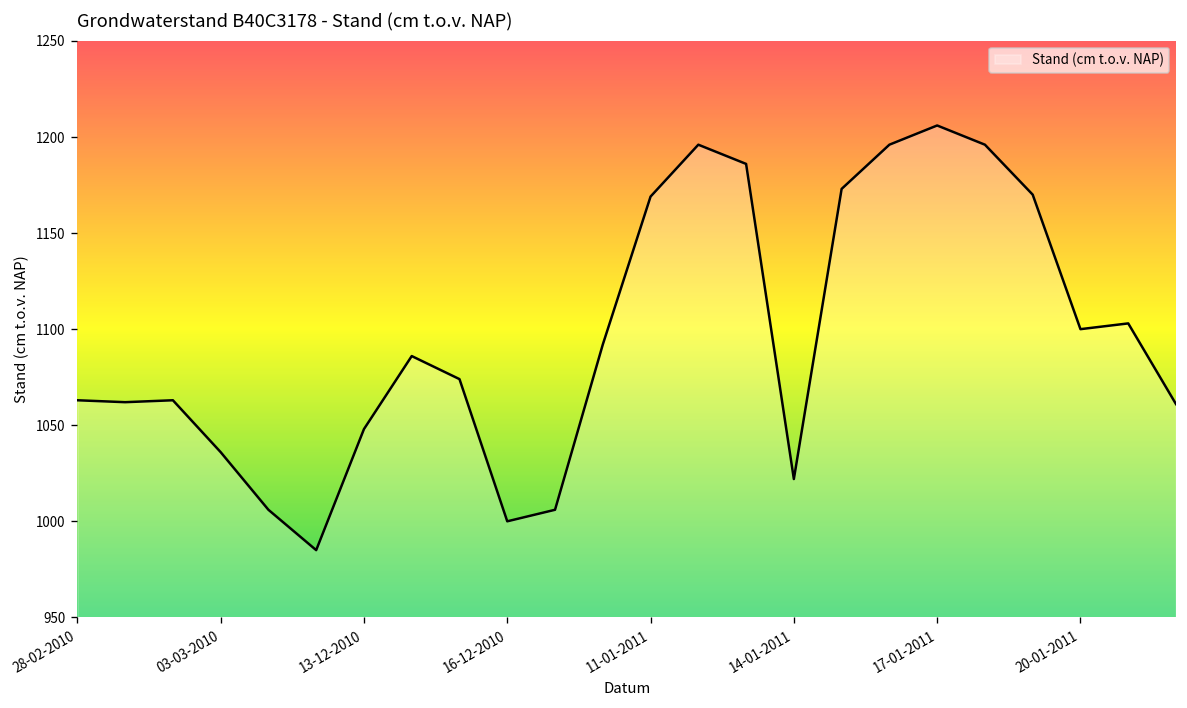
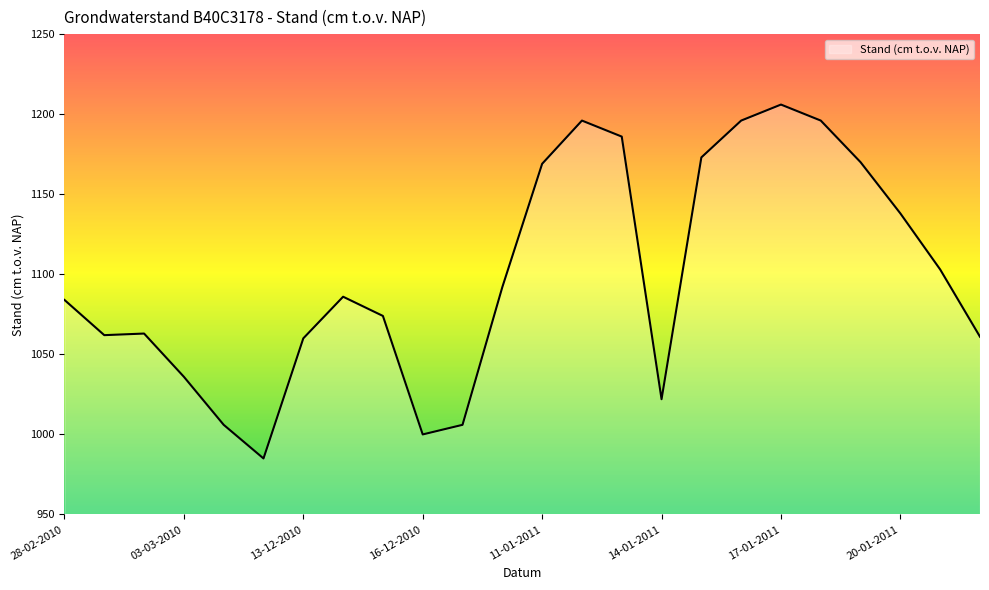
  {
-   "28-02-2010": 1063,
+   "28-02-2010": 1084,
    "03-03-2010": 1036,
-   "13-12-2010": 1048,
+   "13-12-2010": 1060,
    "16-12-2010": 1000,
    "11-01-2011": 1169,
    "14-01-2011": 1022,
    "17-01-2011": 1206,
-   "20-01-2011": 1100
+   "20-01-2011": 1138
  }
